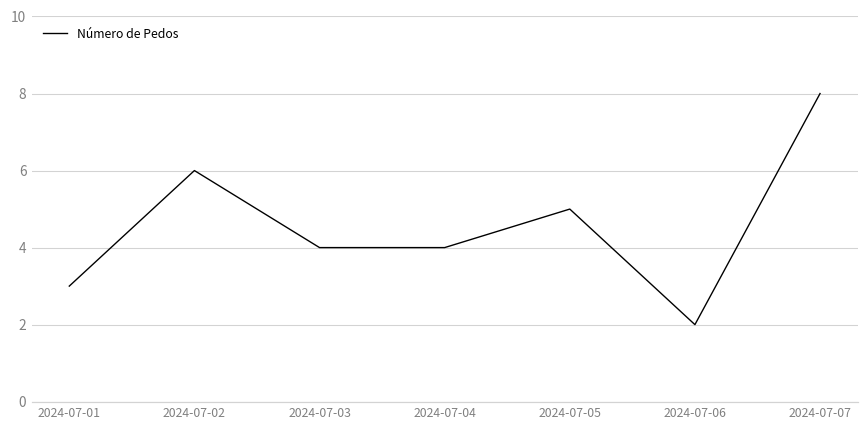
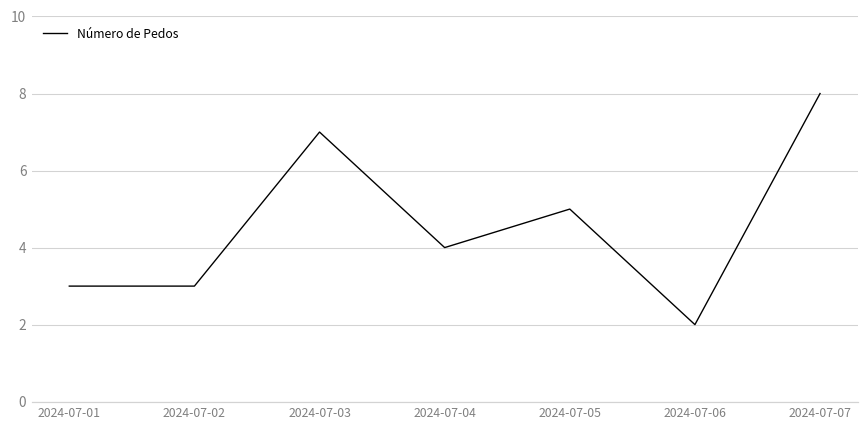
  {
    "2024-07-01": 3,
-   "2024-07-02": 6,
-   "2024-07-03": 4,
+   "2024-07-02": 3,
+   "2024-07-03": 7,
    "2024-07-04": 4,
    "2024-07-05": 5,
    "2024-07-06": 2,
    "2024-07-07": 8
  }
